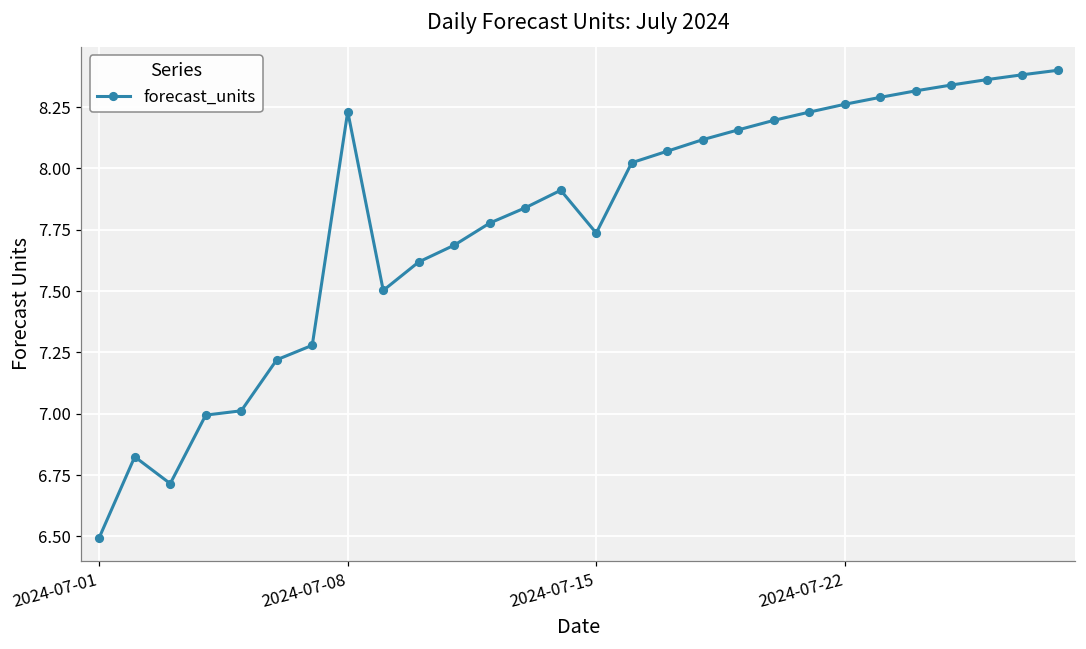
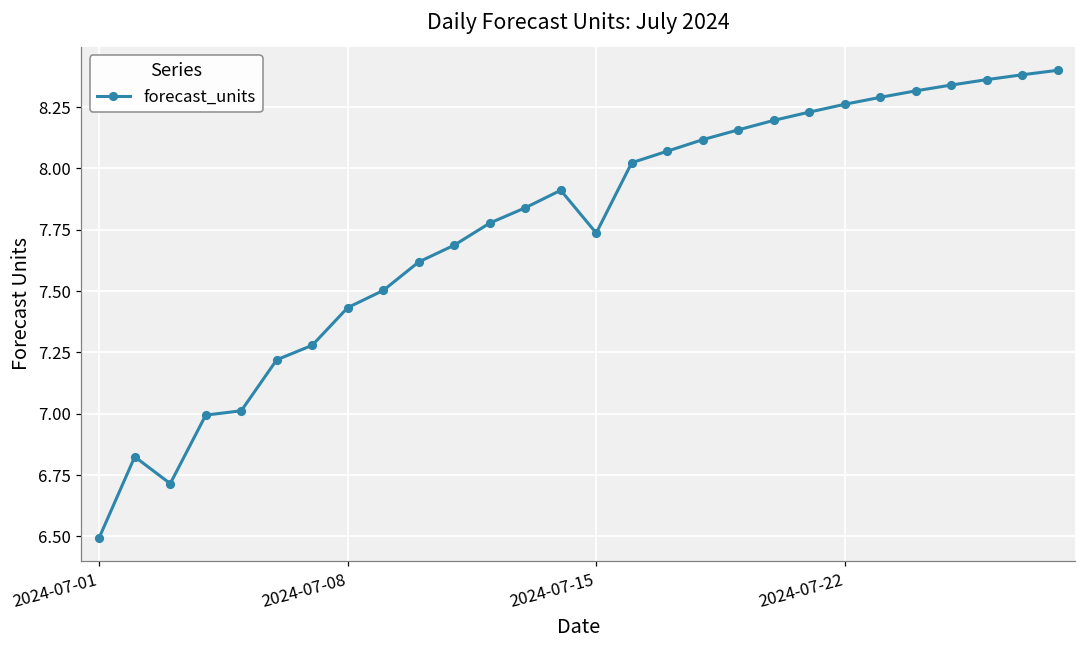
  {
    "2024-07-01": 6.50,
-   "2024-07-08": 8.23,
+   "2024-07-08": 7.43,
    "2024-07-15": 7.74,
    "2024-07-22": 8.26
  }
